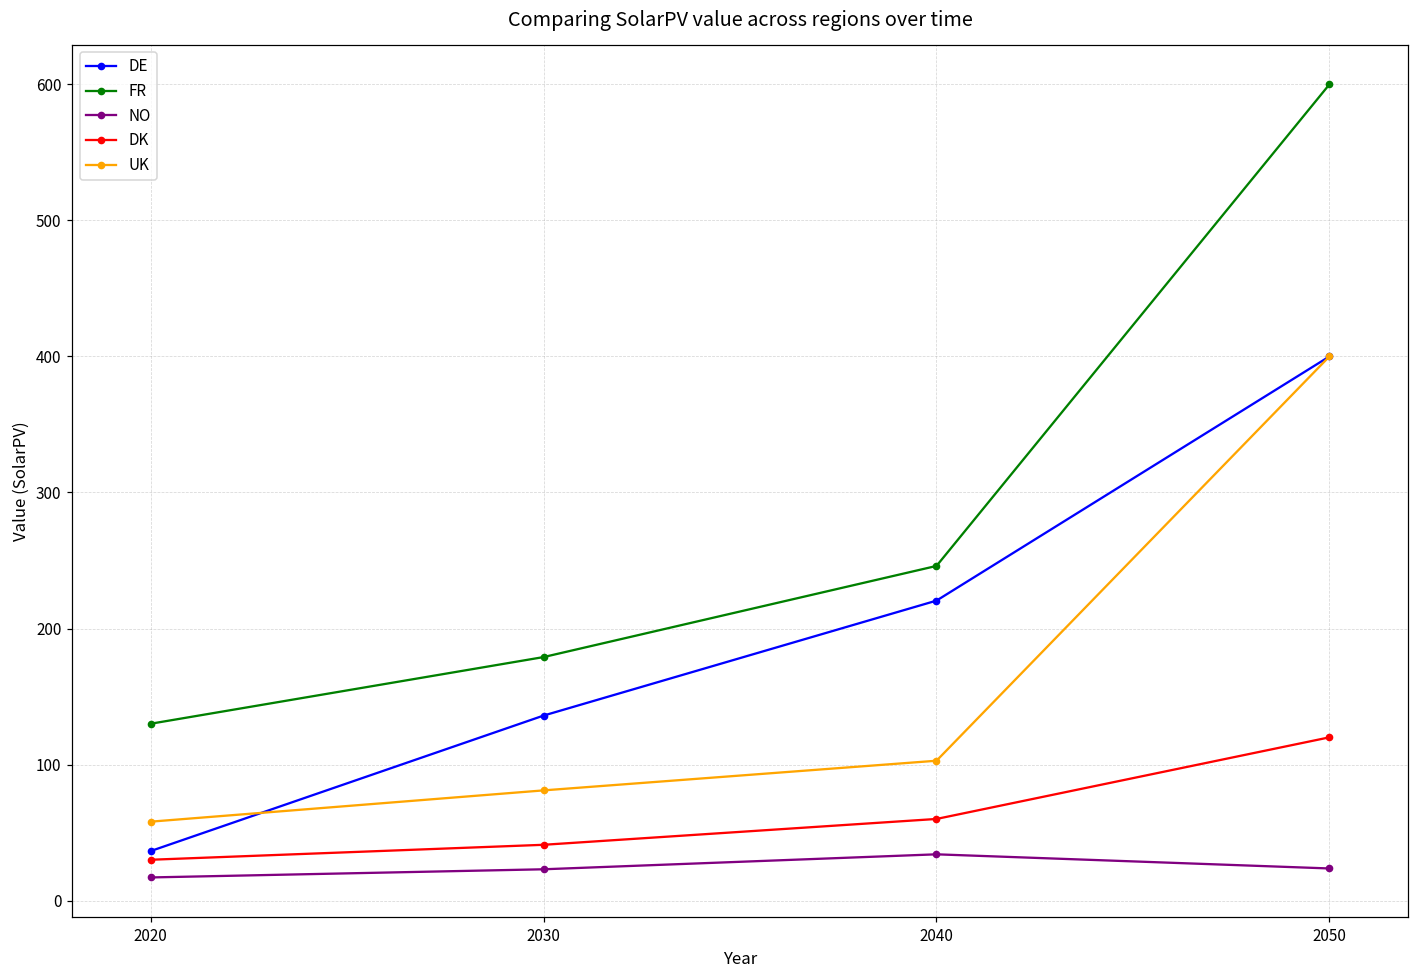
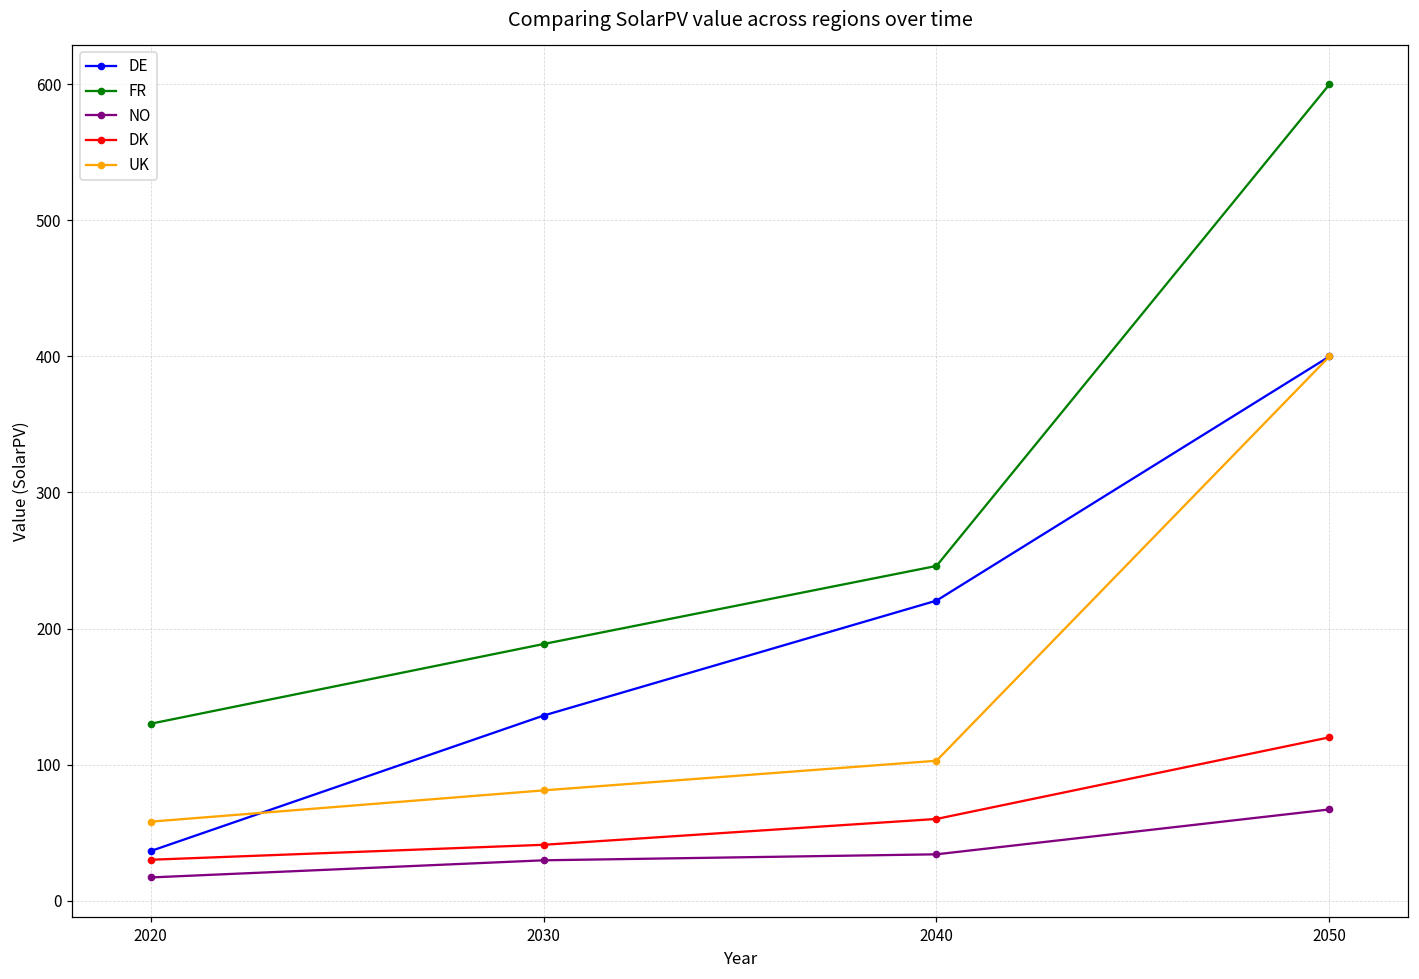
  {
    "DE": {
      "2020": 36,
      "2030": 136,
      "2040": 221
    },
    "FR": {
      "2020": 130,
-     "2030": 179,
+     "2030": 189,
      "2040": 246,
      "2050": 600
    },
    "NO": {
      "2020": 17,
-     "2030": 23,
+     "2030": 30,
      "2040": 34,
-     "2050": 24
+     "2050": 67
    },
    "DK": {
      "2020": 30,
      "2030": 41,
      "2040": 60,
      "2050": 120
    },
    "UK": {
      "2020": 58,
      "2030": 81,
      "2040": 103
    }
  }
